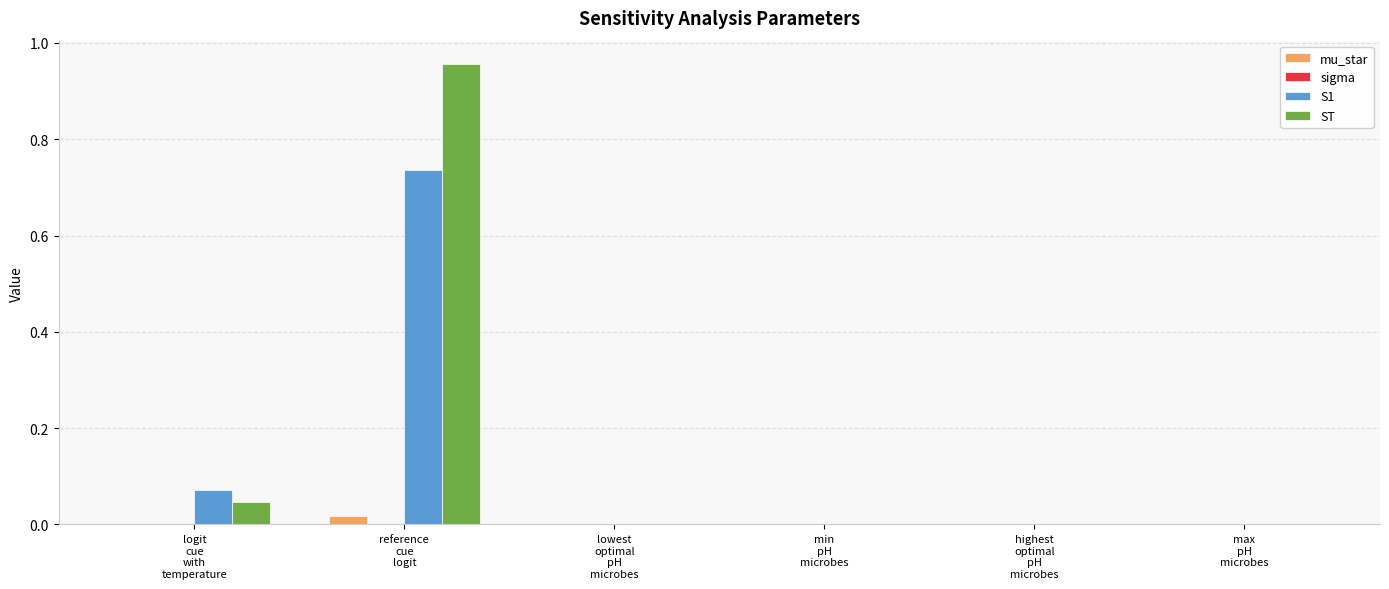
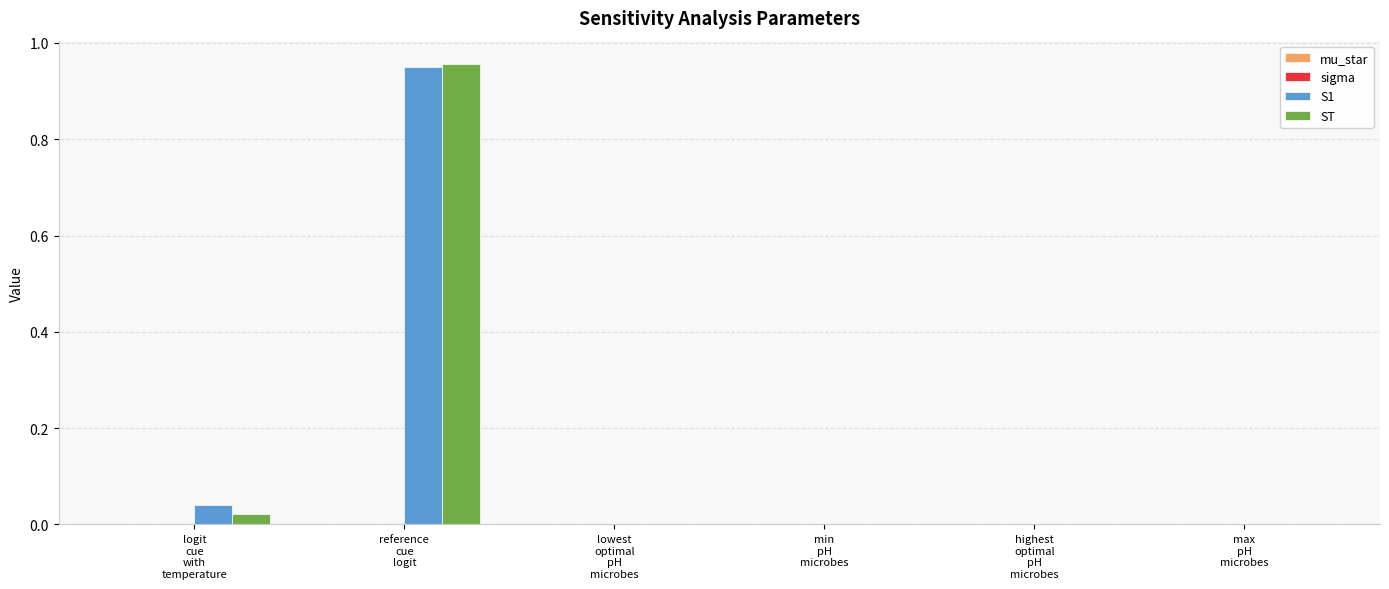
  {
    "mu_star": {
-     "reference cue logit": 0.02
+     "reference cue logit": 0.00
    },
    "S1": {
-     "logit cue with temperature": 0.07,
-     "reference cue logit": 0.74
+     "logit cue with temperature": 0.04,
+     "reference cue logit": 0.95
    },
    "ST": {
-     "logit cue with temperature": 0.05,
+     "logit cue with temperature": 0.02,
      "reference cue logit": 0.96
    }
  }
